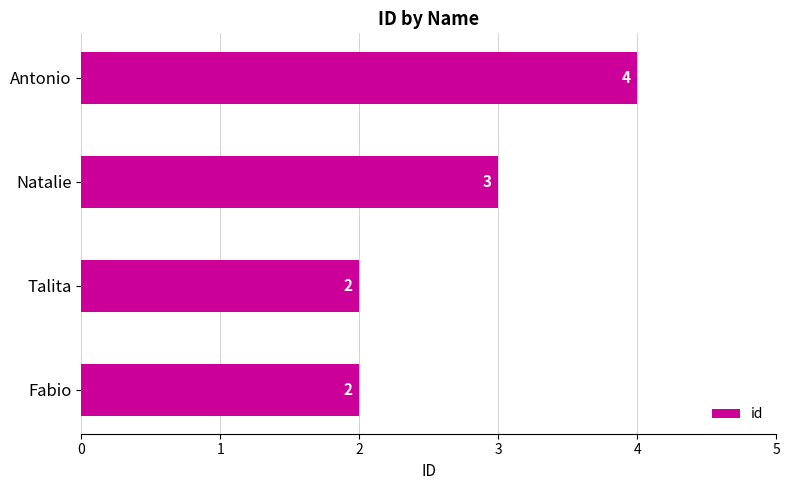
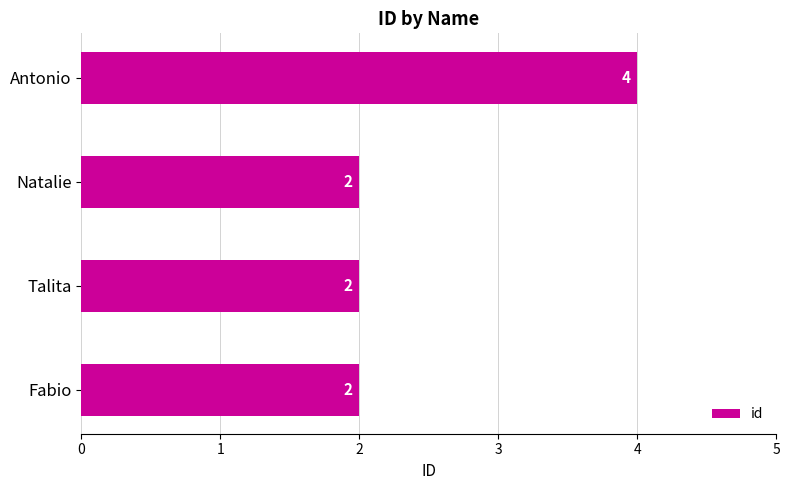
  {
    "Antonio": 4,
-   "Natalie": 3,
+   "Natalie": 2,
    "Talita": 2,
    "Fabio": 2
  }
